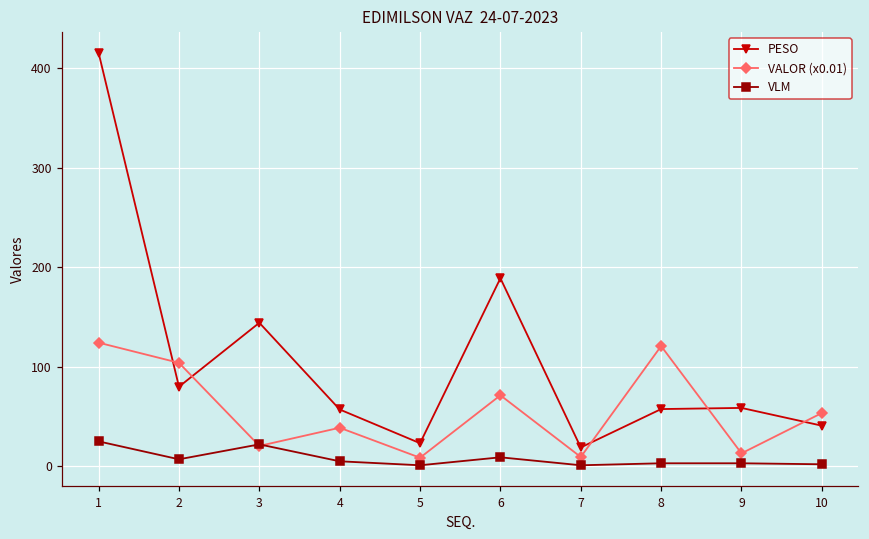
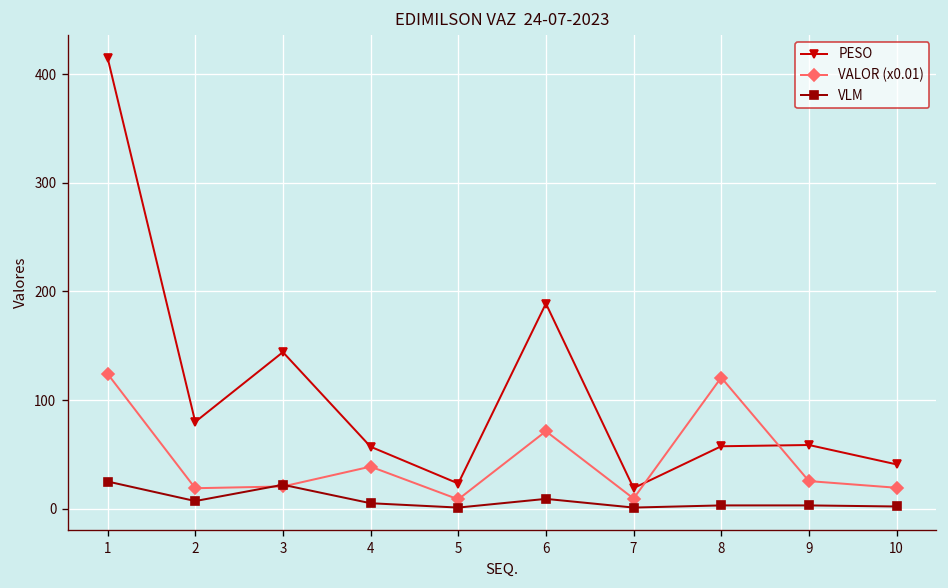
  {
    "VALOR (x0.01)": {
      "1": 120,
-     "2": 100,
+     "2": 20,
      "4": 40,
      "5": 10,
      "6": 70,
      "7": 10,
      "8": 120,
-     "9": 10,
-     "10": 50
+     "9": 30,
+     "10": 20
    }
  }
